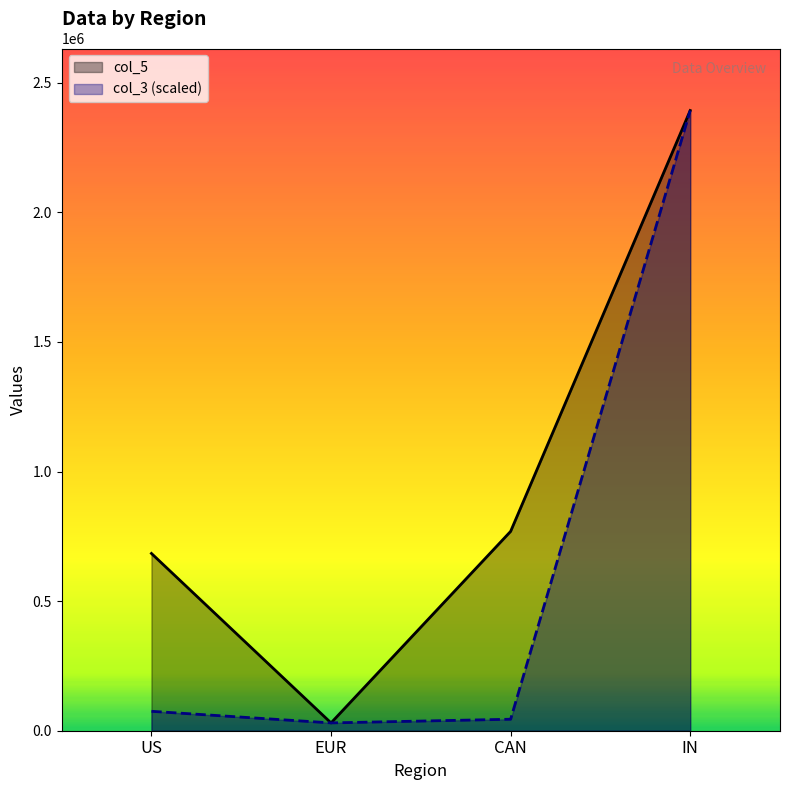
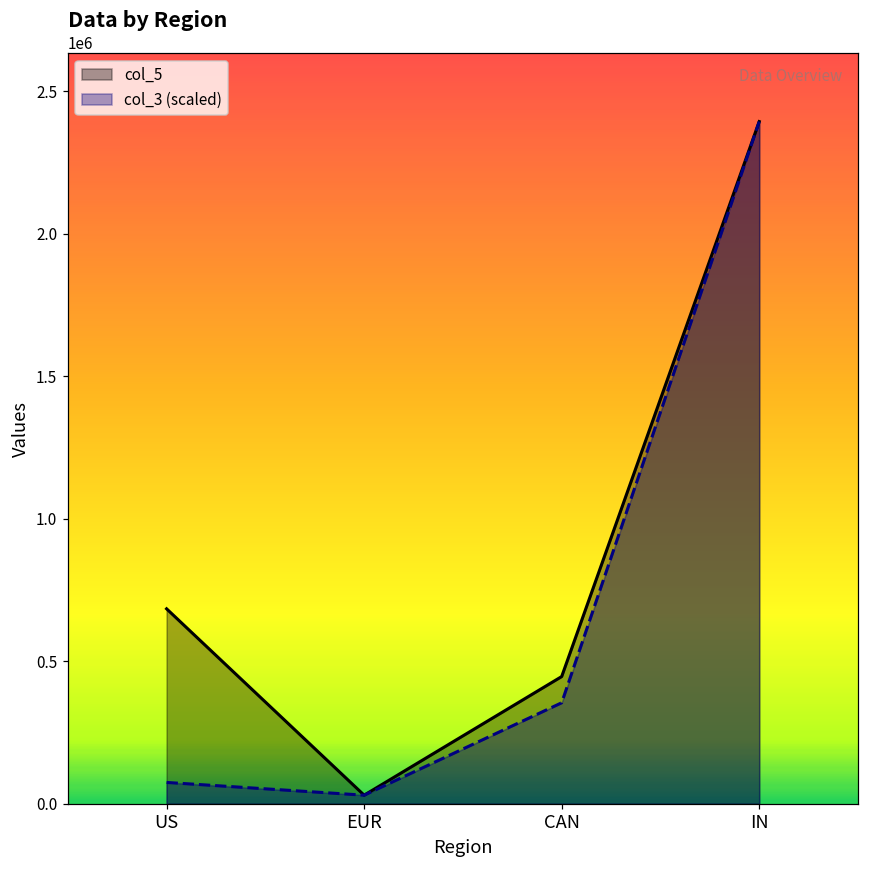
  {
    "col_5": {
      "US": 680000,
-     "CAN": 770000
+     "CAN": 450000
    },
    "col_3 (scaled)": {
      "US": 70000,
-     "CAN": 40000
+     "CAN": 350000
    }
  }
